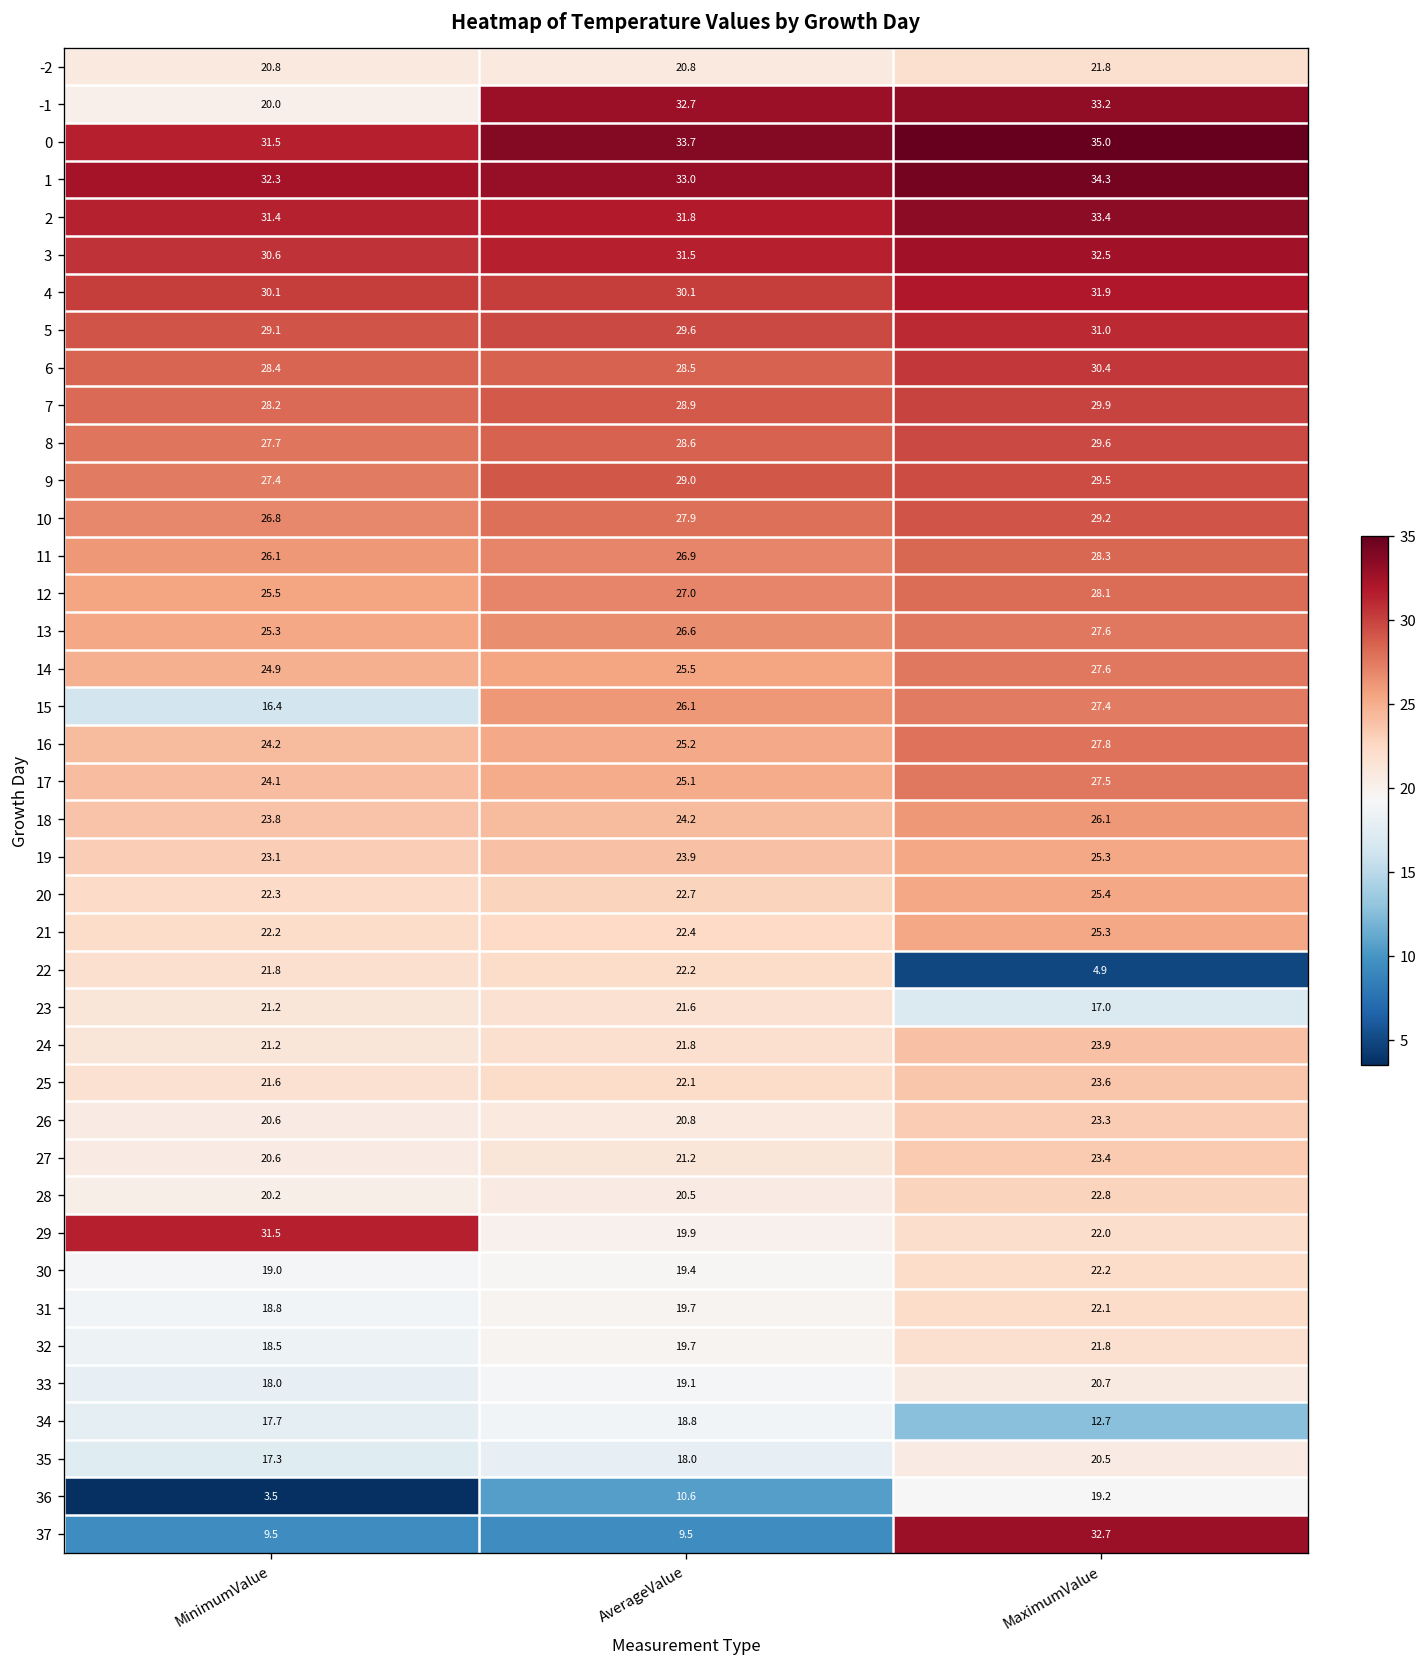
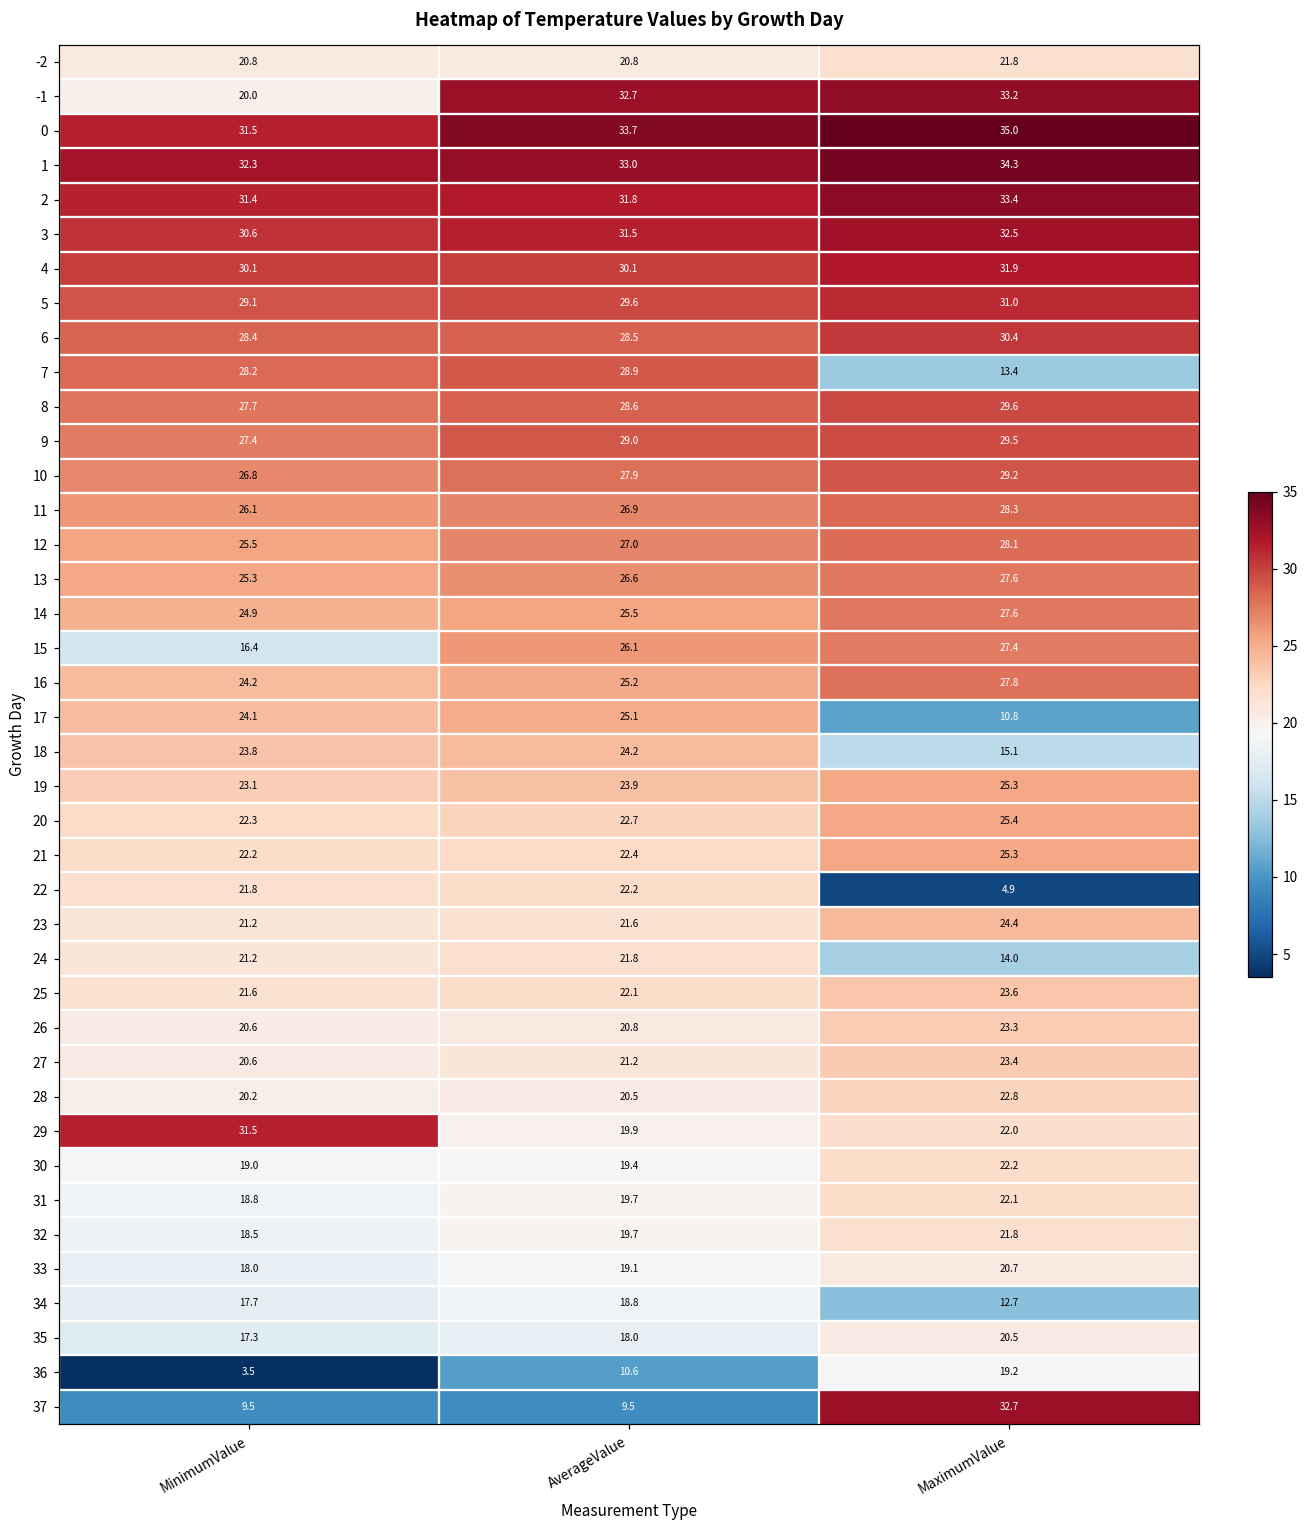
  {
    "-2": {
      "MinimumValue": 20.8,
      "AverageValue": 20.8,
      "MaximumValue": 21.8
    },
    "-1": {
      "MinimumValue": 20.0,
      "AverageValue": 32.7,
      "MaximumValue": 33.2
    },
    "0": {
      "MinimumValue": 31.5,
      "AverageValue": 33.7,
      "MaximumValue": 35.0
    },
    "1": {
      "MinimumValue": 32.3,
      "AverageValue": 33.0,
      "MaximumValue": 34.3
    },
    "2": {
      "MinimumValue": 31.4,
      "AverageValue": 31.8,
      "MaximumValue": 33.4
    },
    "3": {
      "MinimumValue": 30.6,
      "AverageValue": 31.5,
      "MaximumValue": 32.5
    },
    "4": {
      "MinimumValue": 30.1,
      "AverageValue": 30.1,
      "MaximumValue": 31.9
    },
    "5": {
      "MinimumValue": 29.1,
      "AverageValue": 29.6,
      "MaximumValue": 31.0
    },
    "6": {
      "MinimumValue": 28.4,
      "AverageValue": 28.5,
      "MaximumValue": 30.4
    },
    "7": {
      "MinimumValue": 28.2,
      "AverageValue": 28.9,
-     "MaximumValue": 29.9
+     "MaximumValue": 13.4
    },
    "8": {
      "MinimumValue": 27.7,
      "AverageValue": 28.6,
      "MaximumValue": 29.6
    },
    "9": {
      "MinimumValue": 27.4,
      "AverageValue": 29.0,
      "MaximumValue": 29.5
    },
    "10": {
      "MinimumValue": 26.8,
      "AverageValue": 27.9,
      "MaximumValue": 29.2
    },
    "11": {
      "MinimumValue": 26.1,
      "AverageValue": 26.9,
      "MaximumValue": 28.3
    },
    "12": {
      "MinimumValue": 25.5,
      "AverageValue": 27.0,
      "MaximumValue": 28.1
    },
    "13": {
      "MinimumValue": 25.3,
      "AverageValue": 26.6,
      "MaximumValue": 27.6
    },
    "14": {
      "MinimumValue": 24.9,
      "AverageValue": 25.5,
      "MaximumValue": 27.6
    },
    "15": {
      "MinimumValue": 16.4,
      "AverageValue": 26.1,
      "MaximumValue": 27.4
    },
    "16": {
      "MinimumValue": 24.2,
      "AverageValue": 25.2,
      "MaximumValue": 27.8
    },
    "17": {
      "MinimumValue": 24.1,
      "AverageValue": 25.1,
-     "MaximumValue": 27.5
+     "MaximumValue": 10.8
    },
    "18": {
      "MinimumValue": 23.8,
      "AverageValue": 24.2,
-     "MaximumValue": 26.1
+     "MaximumValue": 15.1
    },
    "19": {
      "MinimumValue": 23.1,
      "AverageValue": 23.9,
      "MaximumValue": 25.3
    },
    "20": {
      "MinimumValue": 22.3,
      "AverageValue": 22.7,
      "MaximumValue": 25.4
    },
    "21": {
      "MinimumValue": 22.2,
      "AverageValue": 22.4,
      "MaximumValue": 25.3
    },
    "22": {
      "MinimumValue": 21.8,
      "AverageValue": 22.2,
      "MaximumValue": 4.9
    },
    "23": {
      "MinimumValue": 21.2,
      "AverageValue": 21.6,
-     "MaximumValue": 17.0
+     "MaximumValue": 24.4
    },
    "24": {
      "MinimumValue": 21.2,
      "AverageValue": 21.8,
-     "MaximumValue": 23.9
+     "MaximumValue": 14.0
    },
    "25": {
      "MinimumValue": 21.6,
      "AverageValue": 22.1,
      "MaximumValue": 23.6
    },
    "26": {
      "MinimumValue": 20.6,
      "AverageValue": 20.8,
      "MaximumValue": 23.3
    },
    "27": {
      "MinimumValue": 20.6,
      "AverageValue": 21.2,
      "MaximumValue": 23.4
    },
    "28": {
      "MinimumValue": 20.2,
      "AverageValue": 20.5,
      "MaximumValue": 22.8
    },
    "29": {
      "MinimumValue": 31.5,
      "AverageValue": 19.9,
      "MaximumValue": 22.0
    },
    "30": {
      "MinimumValue": 19.0,
      "AverageValue": 19.4,
      "MaximumValue": 22.2
    },
    "31": {
      "MinimumValue": 18.8,
      "AverageValue": 19.7,
      "MaximumValue": 22.1
    },
    "32": {
      "MinimumValue": 18.5,
      "AverageValue": 19.7,
      "MaximumValue": 21.8
    },
    "33": {
      "MinimumValue": 18.0,
      "AverageValue": 19.1,
      "MaximumValue": 20.7
    },
    "34": {
      "MinimumValue": 17.7,
      "AverageValue": 18.8,
      "MaximumValue": 12.7
    },
    "35": {
      "MinimumValue": 17.3,
      "AverageValue": 18.0,
      "MaximumValue": 20.5
    },
    "36": {
      "MinimumValue": 3.5,
      "AverageValue": 10.6,
      "MaximumValue": 19.2
    },
    "37": {
      "MinimumValue": 9.5,
      "AverageValue": 9.5,
      "MaximumValue": 32.7
    }
  }
